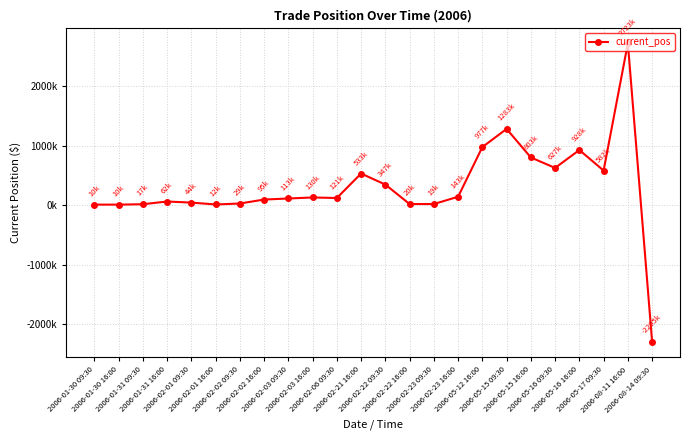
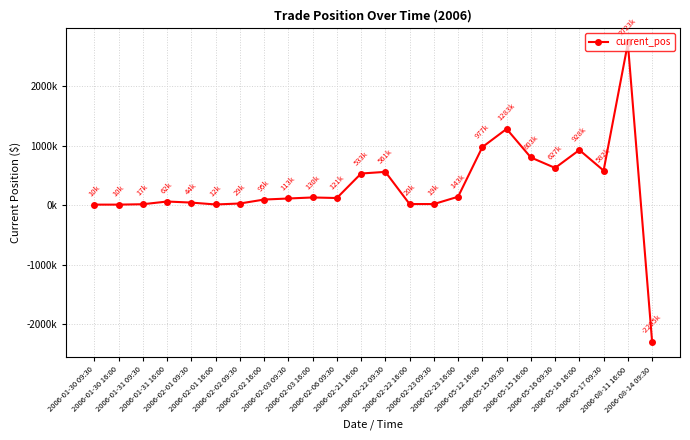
  {
    "2006-01-30 09:30": "10k",
    "2006-01-30 16:00": "10k",
    "2006-01-31 09:30": "17k",
    "2006-01-31 16:00": "62k",
    "2006-02-01 09:30": "44k",
    "2006-02-01 16:00": "12k",
    "2006-02-02 09:30": "29k",
    "2006-02-02 16:00": "95k",
    "2006-02-03 09:30": "113k",
    "2006-02-03 16:00": "130k",
    "2006-02-06 09:30": "121k",
    "2006-02-21 16:00": "533k",
-   "2006-02-22 09:30": "347k",
+   "2006-02-22 09:30": "561k",
    "2006-02-22 16:00": "20k",
    "2006-02-23 09:30": "19k",
    "2006-02-23 16:00": "143k",
    "2006-05-12 16:00": "977k",
    "2006-05-15 09:30": "1283k",
    "2006-05-15 16:00": "803k",
    "2006-05-16 09:30": "627k",
    "2006-05-16 16:00": "928k",
    "2006-05-17 09:30": "582k",
    "2006-08-14 09:30": "-2295k"
  }
